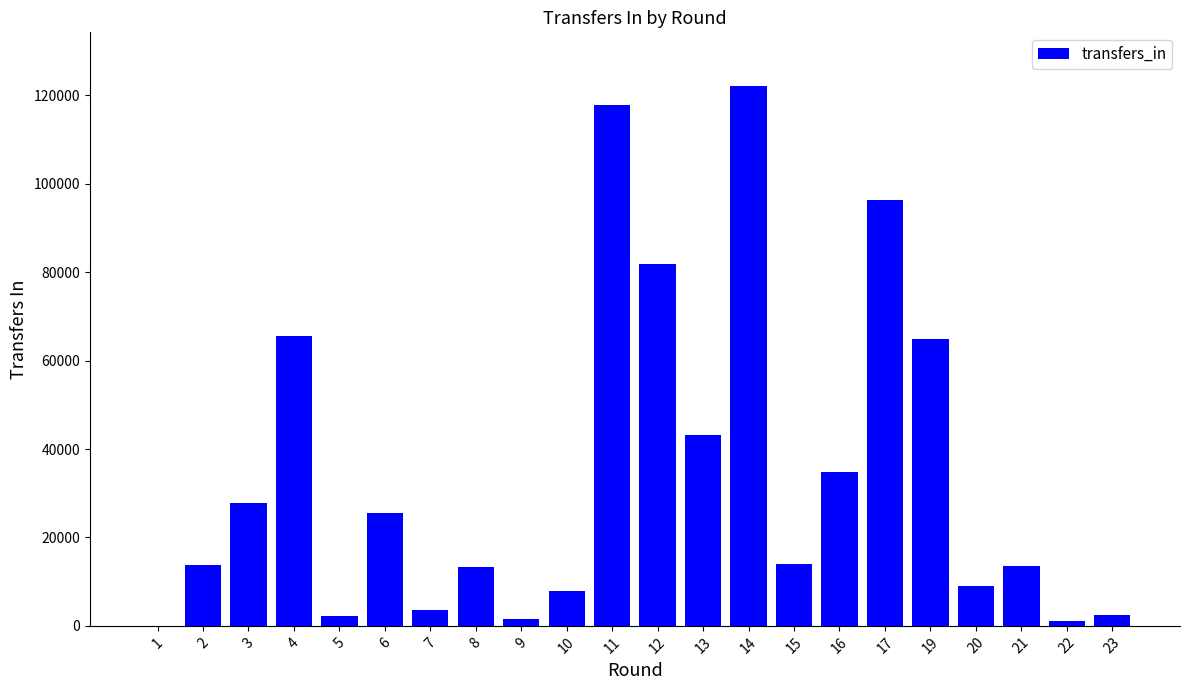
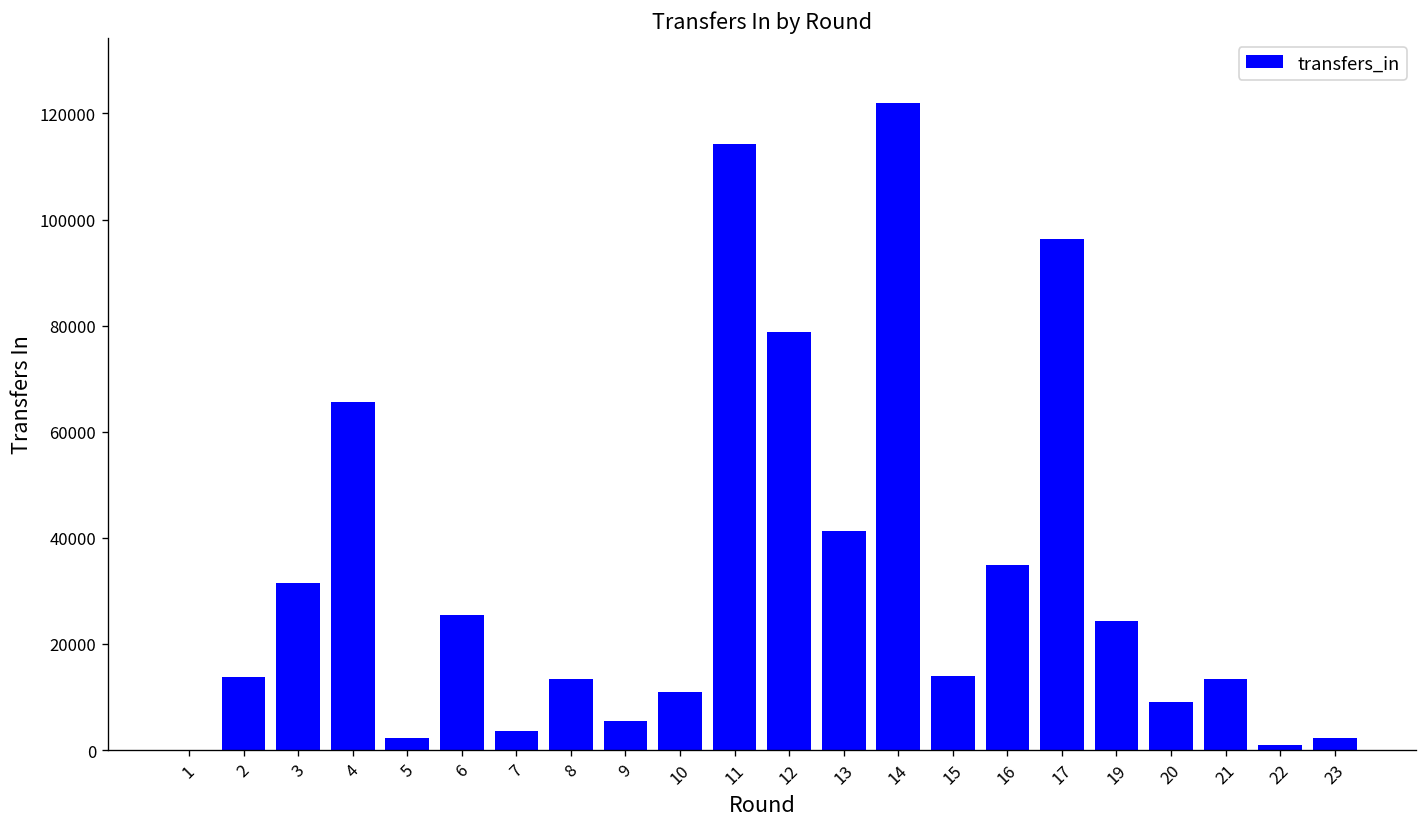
  {
    "1": 0,
    "2": 14000,
-   "3": 28000,
+   "3": 32000,
    "4": 66000,
    "5": 2000,
    "6": 25000,
    "7": 4000,
    "8": 13000,
-   "9": 2000,
-   "10": 8000,
-   "11": 118000,
-   "12": 82000,
-   "13": 43000,
+   "9": 5000,
+   "10": 11000,
+   "11": 114000,
+   "12": 79000,
+   "13": 41000,
    "14": 122000,
    "15": 14000,
    "16": 35000,
    "17": 96000,
-   "19": 65000,
+   "19": 24000,
    "20": 9000,
    "21": 13000,
    "22": 1000,
    "23": 2000
  }
